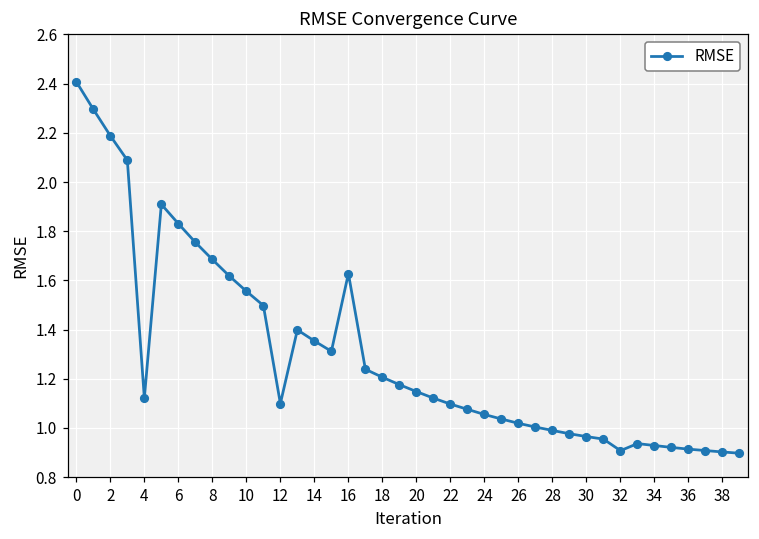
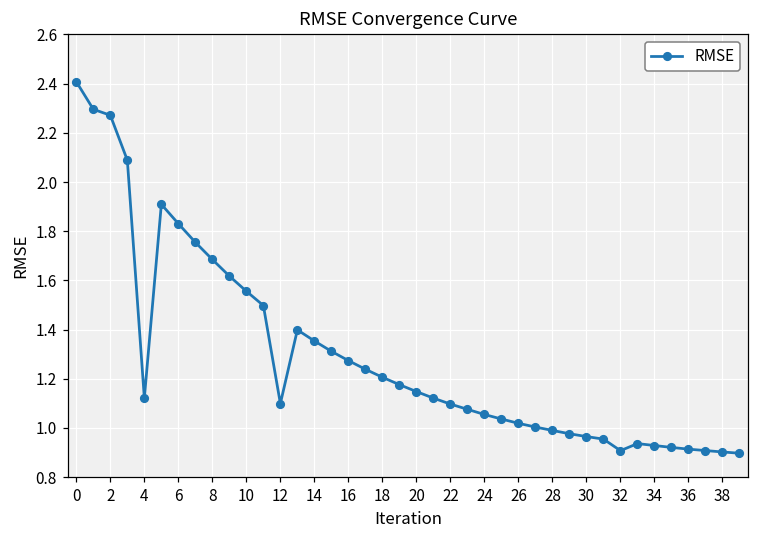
  {
    "0": 2.41,
-   "2": 2.19,
+   "2": 2.27,
    "4": 1.12,
    "6": 1.83,
    "8": 1.68,
    "10": 1.56,
    "12": 1.10,
    "14": 1.35,
-   "16": 1.63,
+   "16": 1.27,
    "18": 1.21,
    "20": 1.15,
    "22": 1.10,
    "24": 1.05,
    "26": 1.02,
    "28": 0.99,
    "30": 0.96,
    "32": 0.91,
    "34": 0.93,
    "36": 0.91,
    "38": 0.90
  }
